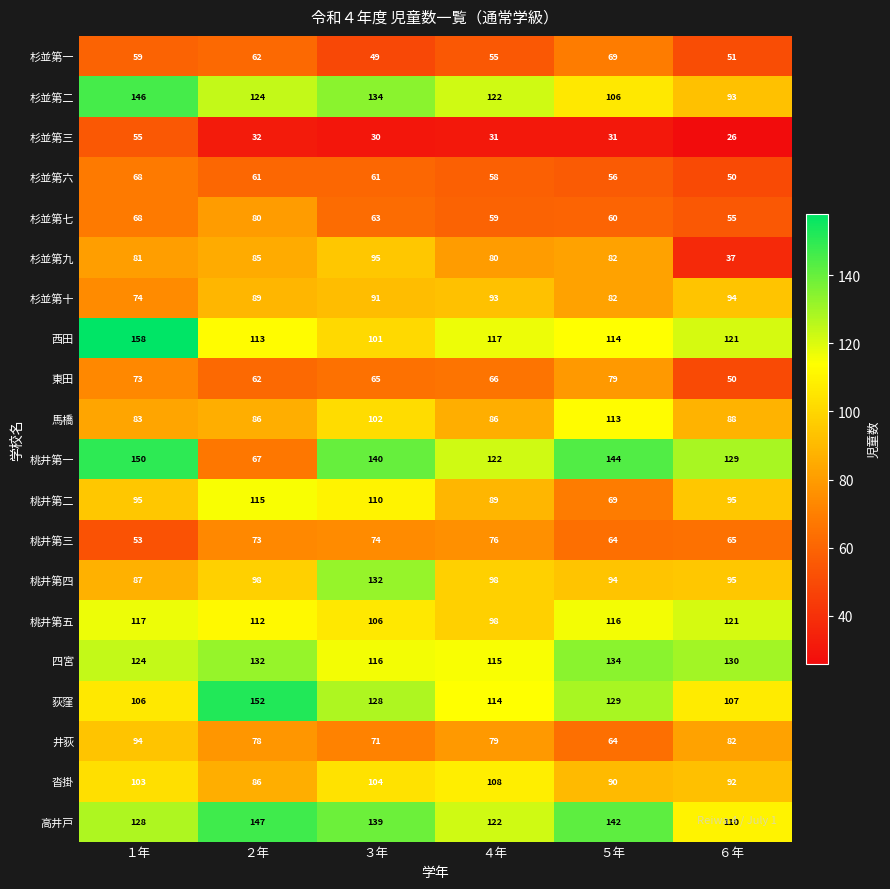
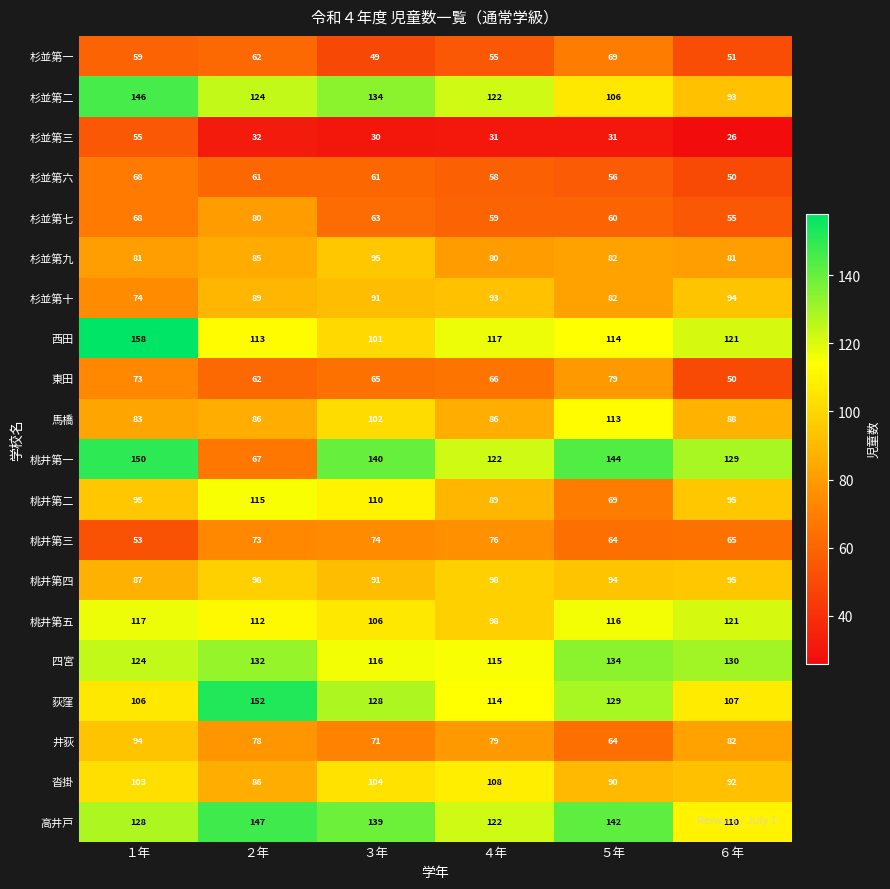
  {
    "杉並第一": {
      "１年": 59,
      "２年": 62,
      "３年": 49,
      "４年": 55,
      "５年": 69,
      "６年": 51
    },
    "杉並第二": {
      "１年": 146,
      "２年": 124,
      "３年": 134,
      "４年": 122,
      "５年": 106,
      "６年": 93
    },
    "杉並第三": {
      "１年": 55,
      "２年": 32,
      "３年": 30,
      "４年": 31,
      "５年": 31,
      "６年": 26
    },
    "杉並第六": {
      "１年": 68,
      "２年": 61,
      "３年": 61,
      "４年": 58,
      "５年": 56,
      "６年": 50
    },
    "杉並第七": {
      "１年": 68,
      "２年": 80,
      "３年": 63,
      "４年": 59,
      "５年": 60,
      "６年": 55
    },
    "杉並第九": {
      "１年": 81,
      "２年": 85,
      "３年": 95,
      "４年": 80,
      "５年": 82,
-     "６年": 37
+     "６年": 81
    },
    "杉並第十": {
      "１年": 74,
      "２年": 89,
      "３年": 91,
      "４年": 93,
      "５年": 82,
      "６年": 94
    },
    "西田": {
      "１年": 158,
      "２年": 113,
      "３年": 101,
      "４年": 117,
      "５年": 114,
      "６年": 121
    },
    "東田": {
      "１年": 73,
      "２年": 62,
      "３年": 65,
      "４年": 66,
      "５年": 79,
      "６年": 50
    },
    "馬橋": {
      "１年": 83,
      "２年": 86,
      "３年": 102,
      "４年": 86,
      "５年": 113,
      "６年": 88
    },
    "桃井第一": {
      "１年": 150,
      "２年": 67,
      "３年": 140,
      "４年": 122,
      "５年": 144,
      "６年": 129
    },
    "桃井第二": {
      "１年": 95,
      "２年": 115,
      "３年": 110,
      "４年": 89,
      "５年": 69,
      "６年": 95
    },
    "桃井第三": {
      "１年": 53,
      "２年": 73,
      "３年": 74,
      "４年": 76,
      "５年": 64,
      "６年": 65
    },
    "桃井第四": {
      "１年": 87,
      "２年": 98,
-     "３年": 132,
+     "３年": 91,
      "４年": 98,
      "５年": 94,
      "６年": 95
    },
    "桃井第五": {
      "１年": 117,
      "２年": 112,
      "３年": 106,
      "４年": 98,
      "５年": 116,
      "６年": 121
    },
    "四宮": {
      "１年": 124,
      "２年": 132,
      "３年": 116,
      "４年": 115,
      "５年": 134,
      "６年": 130
    },
    "荻窪": {
      "１年": 106,
      "２年": 152,
      "３年": 128,
      "４年": 114,
      "５年": 129,
      "６年": 107
    },
    "井荻": {
      "１年": 94,
      "２年": 78,
      "３年": 71,
      "４年": 79,
      "５年": 64,
      "６年": 82
    },
    "沓掛": {
      "１年": 103,
      "２年": 86,
      "３年": 104,
      "４年": 108,
      "５年": 90,
      "６年": 92
    },
    "高井戸": {
      "１年": 128,
      "２年": 147,
      "３年": 139,
      "４年": 122,
      "５年": 142
    }
  }
